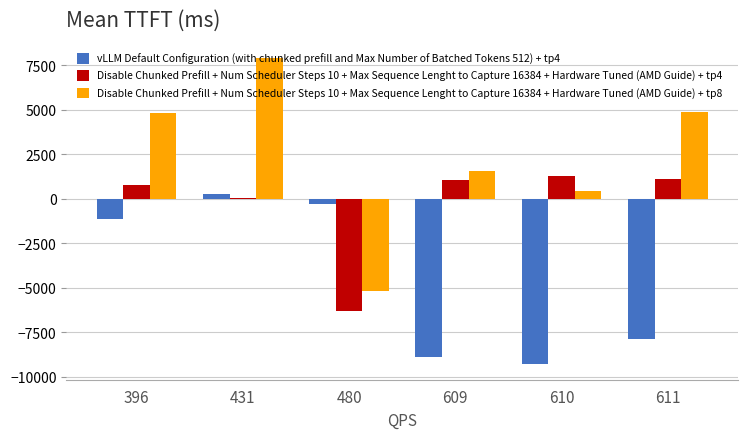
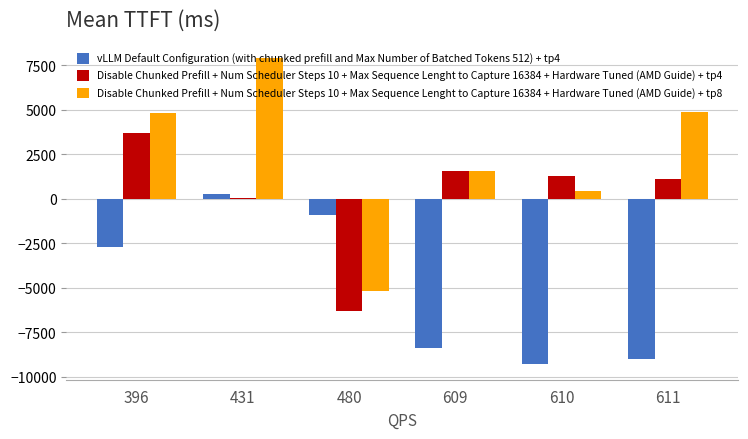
  {
    "vLLM Default Configuration (with chunked prefill and Max Number of Batched Tokens 512) + tp4": {
-     "396": -1200,
+     "396": -2700,
      "431": 300,
-     "480": -300,
-     "609": -8900,
+     "480": -900,
+     "609": -8400,
      "610": -9300,
-     "611": -7900
+     "611": -9000
    },
    "Disable Chunked Prefill + Num Scheduler Steps 10 + Max Sequence Lenght to Capture 16384 + Hardware Tuned (AMD Guide) + tp4": {
-     "396": 700,
+     "396": 3700,
      "480": -6300,
-     "609": 1000,
+     "609": 1600,
      "610": 1300,
      "611": 1100
    },
    "Disable Chunked Prefill + Num Scheduler Steps 10 + Max Sequence Lenght to Capture 16384 + Hardware Tuned (AMD Guide) + tp8": {
      "396": 4800,
      "431": 7900,
      "480": -5200,
      "609": 1600,
      "610": 500,
      "611": 4900
    }
  }
